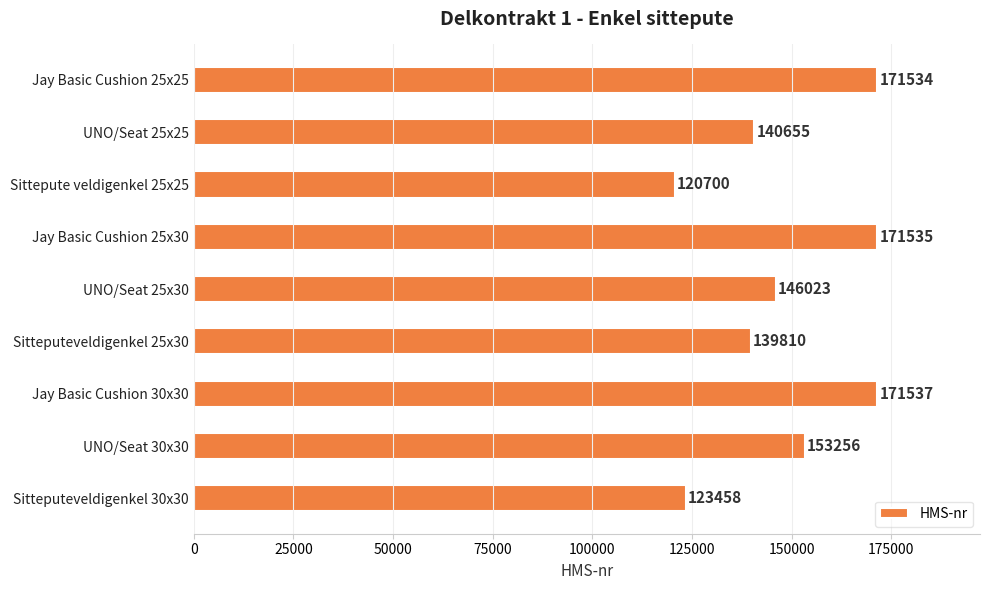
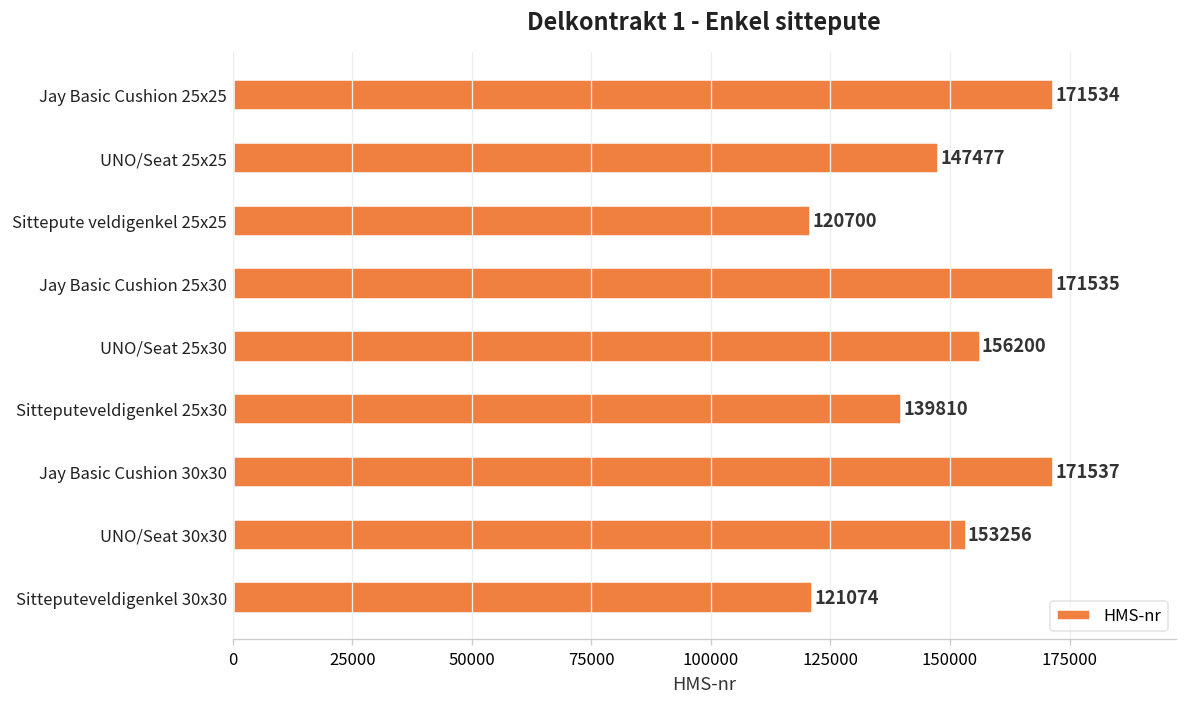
  {
    "Jay Basic Cushion 25x25": 171534,
-   "UNO/Seat 25x25": 140655,
+   "UNO/Seat 25x25": 147477,
    "Sittepute veldigenkel 25x25": 120700,
    "Jay Basic Cushion 25x30": 171535,
-   "UNO/Seat 25x30": 146023,
+   "UNO/Seat 25x30": 156200,
    "Sitteputeveldigenkel 25x30": 139810,
    "Jay Basic Cushion 30x30": 171537,
    "UNO/Seat 30x30": 153256,
-   "Sitteputeveldigenkel 30x30": 123458
+   "Sitteputeveldigenkel 30x30": 121074
  }
